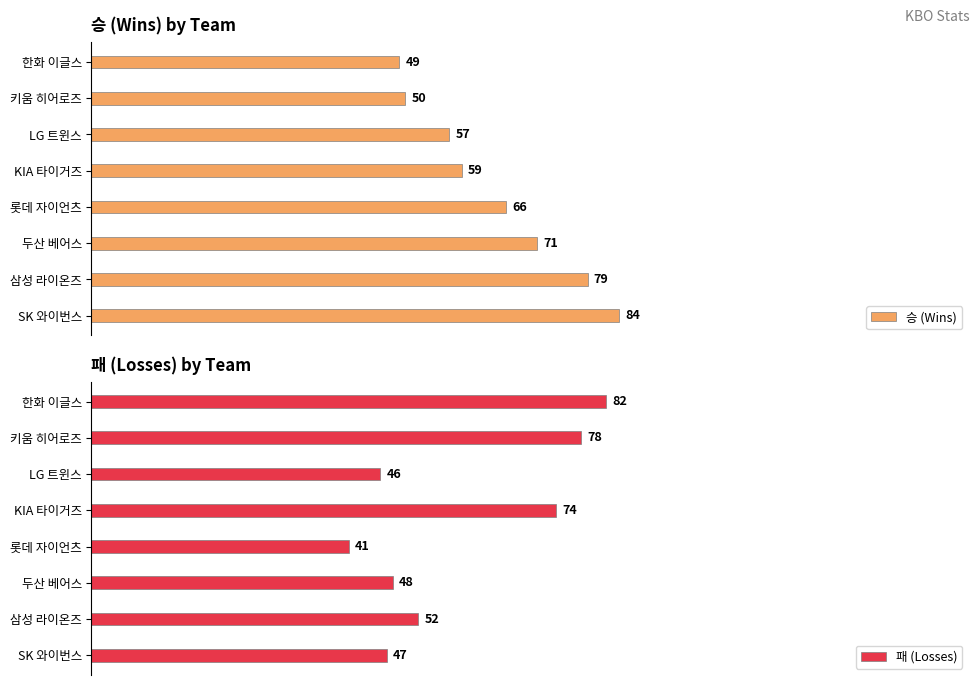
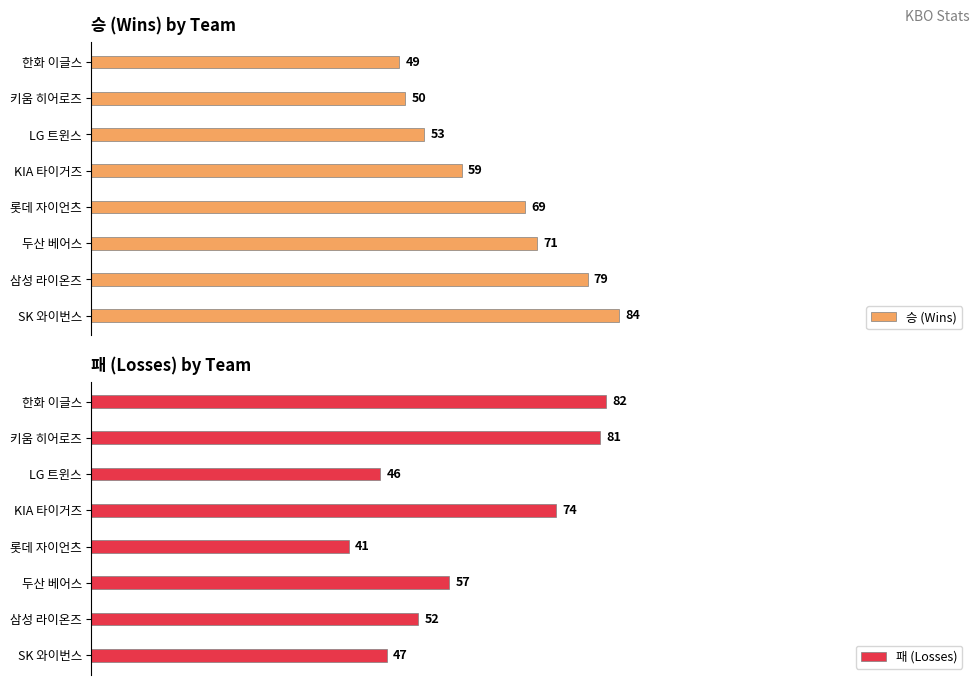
  {
    "승 (Wins) by Team": {
      "한화 이글스": 49,
      "키움 히어로즈": 50,
-     "LG 트윈스": 57,
+     "LG 트윈스": 53,
      "KIA 타이거즈": 59,
-     "롯데 자이언츠": 66,
+     "롯데 자이언츠": 69,
      "두산 베어스": 71,
      "삼성 라이온즈": 79,
      "SK 와이번스": 84
    },
    "패 (Losses) by Team": {
      "한화 이글스": 82,
-     "키움 히어로즈": 78,
+     "키움 히어로즈": 81,
      "LG 트윈스": 46,
      "KIA 타이거즈": 74,
      "롯데 자이언츠": 41,
-     "두산 베어스": 48,
+     "두산 베어스": 57,
      "삼성 라이온즈": 52,
      "SK 와이번스": 47
    }
  }
